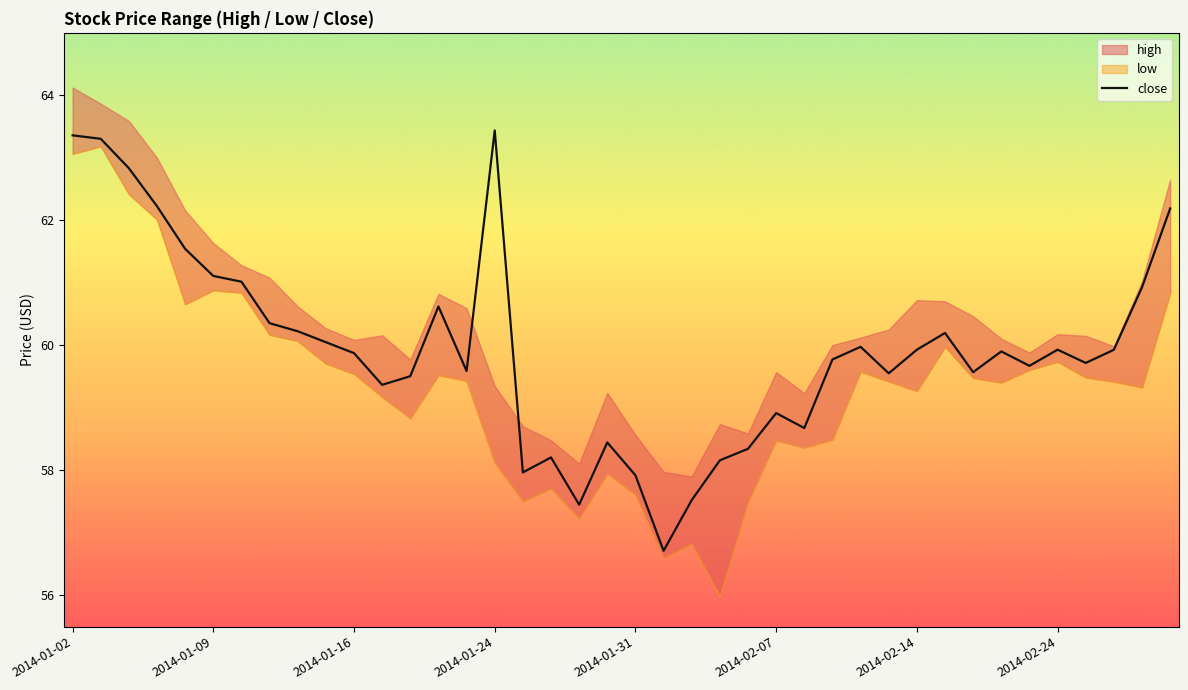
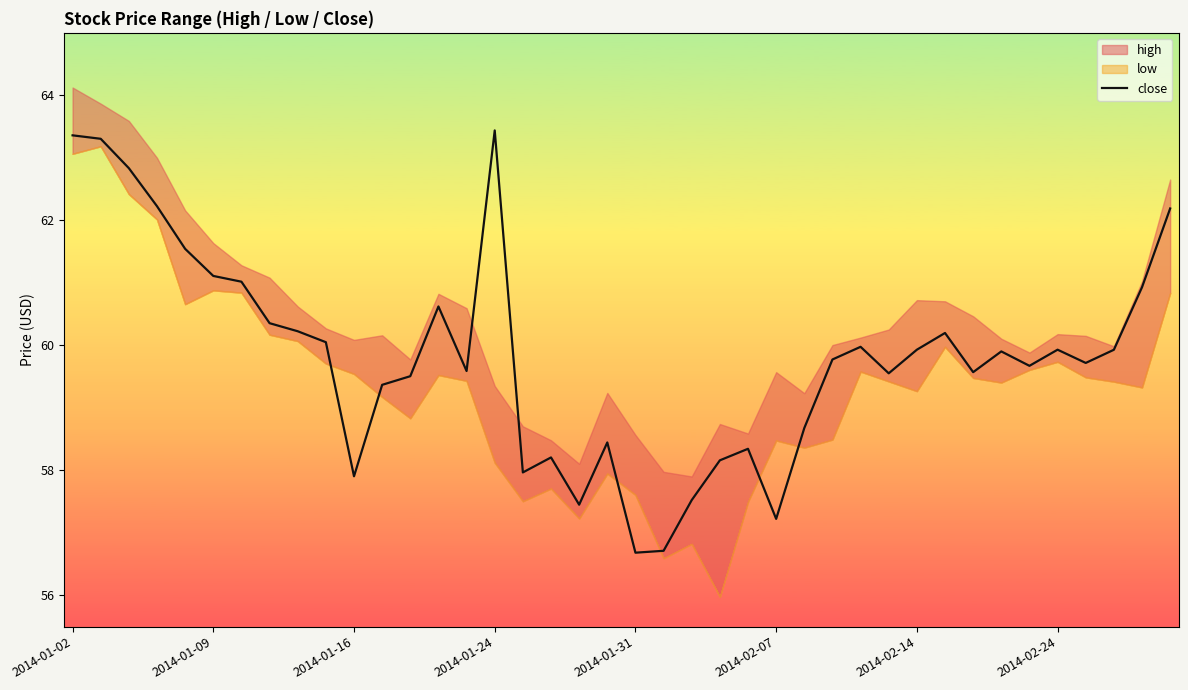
  {
    "close": {
      "2014-01-02": 63.4,
      "2014-01-09": 61.1,
-     "2014-01-16": 59.9,
+     "2014-01-16": 57.9,
      "2014-01-24": 63.4,
-     "2014-01-31": 57.9,
-     "2014-02-07": 58.9,
+     "2014-01-31": 56.7,
+     "2014-02-07": 57.2,
      "2014-02-14": 59.9,
      "2014-02-24": 59.9
    }
  }
